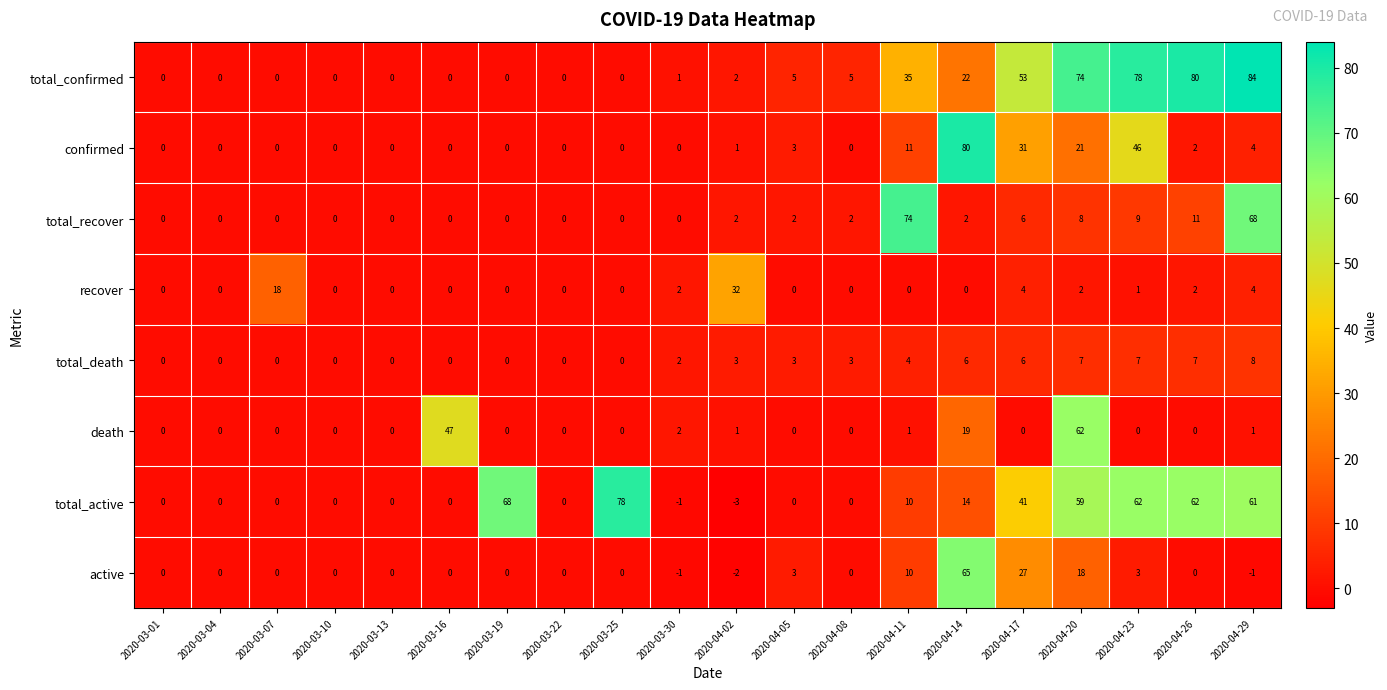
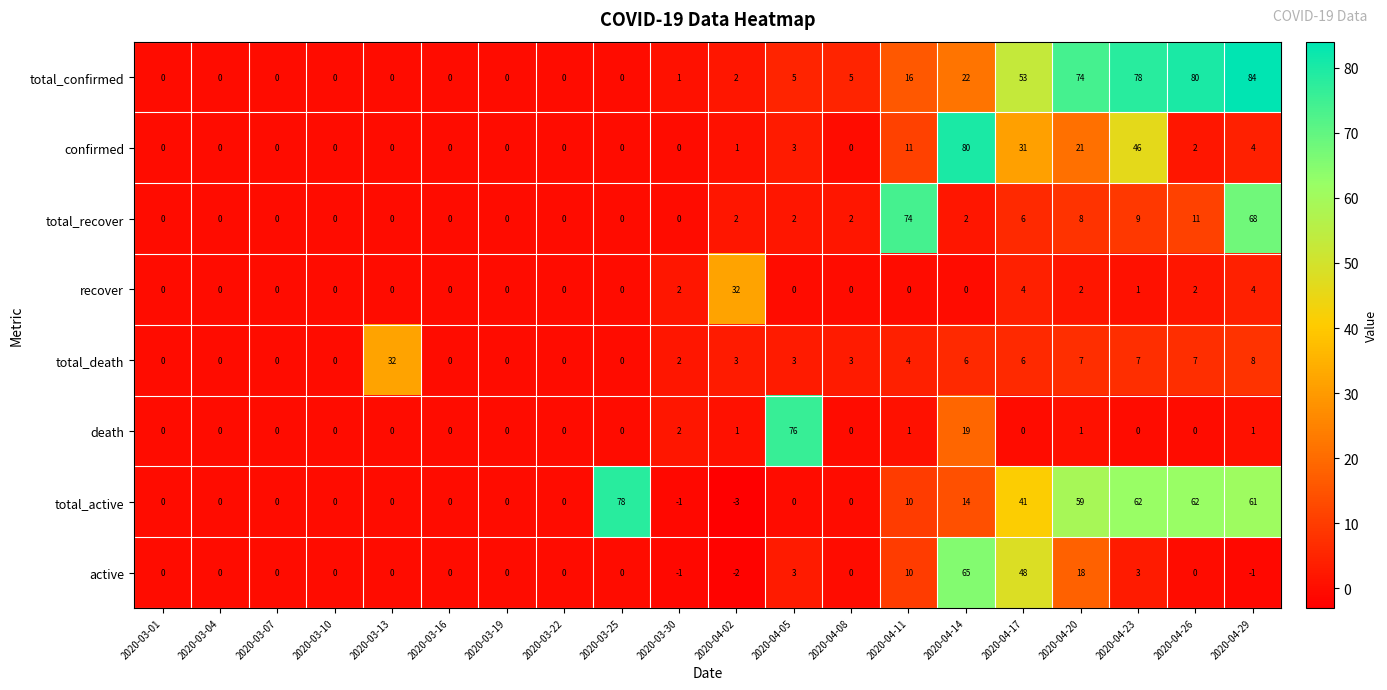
  {
    "total_confirmed": {
      "2020-03-01": 0,
      "2020-03-04": 0,
      "2020-03-07": 0,
      "2020-03-10": 0,
      "2020-03-13": 0,
      "2020-03-16": 0,
      "2020-03-19": 0,
      "2020-03-22": 0,
      "2020-03-25": 0,
      "2020-03-30": 1,
      "2020-04-02": 2,
      "2020-04-05": 5,
      "2020-04-08": 5,
-     "2020-04-11": 35,
+     "2020-04-11": 16,
      "2020-04-14": 22,
      "2020-04-17": 53,
      "2020-04-20": 74,
      "2020-04-23": 78,
      "2020-04-26": 80,
      "2020-04-29": 84
    },
    "confirmed": {
      "2020-03-01": 0,
      "2020-03-04": 0,
      "2020-03-07": 0,
      "2020-03-10": 0,
      "2020-03-13": 0,
      "2020-03-16": 0,
      "2020-03-19": 0,
      "2020-03-22": 0,
      "2020-03-25": 0,
      "2020-03-30": 0,
      "2020-04-02": 1,
      "2020-04-05": 3,
      "2020-04-08": 0,
      "2020-04-11": 11,
      "2020-04-14": 80,
      "2020-04-17": 31,
      "2020-04-20": 21,
      "2020-04-23": 46,
      "2020-04-26": 2,
      "2020-04-29": 4
    },
    "total_recover": {
      "2020-03-01": 0,
      "2020-03-04": 0,
      "2020-03-07": 0,
      "2020-03-10": 0,
      "2020-03-13": 0,
      "2020-03-16": 0,
      "2020-03-19": 0,
      "2020-03-22": 0,
      "2020-03-25": 0,
      "2020-03-30": 0,
      "2020-04-02": 2,
      "2020-04-05": 2,
      "2020-04-08": 2,
      "2020-04-11": 74,
      "2020-04-14": 2,
      "2020-04-17": 6,
      "2020-04-20": 8,
      "2020-04-23": 9,
      "2020-04-26": 11,
      "2020-04-29": 68
    },
    "recover": {
      "2020-03-01": 0,
      "2020-03-04": 0,
-     "2020-03-07": 18,
+     "2020-03-07": 0,
      "2020-03-10": 0,
      "2020-03-13": 0,
      "2020-03-16": 0,
      "2020-03-19": 0,
      "2020-03-22": 0,
      "2020-03-25": 0,
      "2020-03-30": 2,
      "2020-04-02": 32,
      "2020-04-05": 0,
      "2020-04-08": 0,
      "2020-04-11": 0,
      "2020-04-14": 0,
      "2020-04-17": 4,
      "2020-04-20": 2,
      "2020-04-23": 1,
      "2020-04-26": 2,
      "2020-04-29": 4
    },
    "total_death": {
      "2020-03-01": 0,
      "2020-03-04": 0,
      "2020-03-07": 0,
      "2020-03-10": 0,
-     "2020-03-13": 0,
+     "2020-03-13": 32,
      "2020-03-16": 0,
      "2020-03-19": 0,
      "2020-03-22": 0,
      "2020-03-25": 0,
      "2020-03-30": 2,
      "2020-04-02": 3,
      "2020-04-05": 3,
      "2020-04-08": 3,
      "2020-04-11": 4,
      "2020-04-14": 6,
      "2020-04-17": 6,
      "2020-04-20": 7,
      "2020-04-23": 7,
      "2020-04-26": 7,
      "2020-04-29": 8
    },
    "death": {
      "2020-03-01": 0,
      "2020-03-04": 0,
      "2020-03-07": 0,
      "2020-03-10": 0,
      "2020-03-13": 0,
-     "2020-03-16": 47,
+     "2020-03-16": 0,
      "2020-03-19": 0,
      "2020-03-22": 0,
      "2020-03-25": 0,
      "2020-03-30": 2,
      "2020-04-02": 1,
-     "2020-04-05": 0,
+     "2020-04-05": 76,
      "2020-04-08": 0,
      "2020-04-11": 1,
      "2020-04-14": 19,
      "2020-04-17": 0,
-     "2020-04-20": 62,
+     "2020-04-20": 1,
      "2020-04-23": 0,
      "2020-04-26": 0,
      "2020-04-29": 1
    },
    "total_active": {
      "2020-03-01": 0,
      "2020-03-04": 0,
      "2020-03-07": 0,
      "2020-03-10": 0,
      "2020-03-13": 0,
      "2020-03-16": 0,
-     "2020-03-19": 68,
+     "2020-03-19": 0,
      "2020-03-22": 0,
      "2020-03-25": 78,
      "2020-03-30": -1,
      "2020-04-02": -3,
      "2020-04-05": 0,
      "2020-04-08": 0,
      "2020-04-11": 10,
      "2020-04-14": 14,
      "2020-04-17": 41,
      "2020-04-20": 59,
      "2020-04-23": 62,
      "2020-04-26": 62,
      "2020-04-29": 61
    },
    "active": {
      "2020-03-01": 0,
      "2020-03-04": 0,
      "2020-03-07": 0,
      "2020-03-10": 0,
      "2020-03-13": 0,
      "2020-03-16": 0,
      "2020-03-19": 0,
      "2020-03-22": 0,
      "2020-03-25": 0,
      "2020-03-30": -1,
      "2020-04-02": -2,
      "2020-04-05": 3,
      "2020-04-08": 0,
      "2020-04-11": 10,
      "2020-04-14": 65,
-     "2020-04-17": 27,
+     "2020-04-17": 48,
      "2020-04-20": 18,
      "2020-04-23": 3,
      "2020-04-26": 0,
      "2020-04-29": -1
    }
  }
